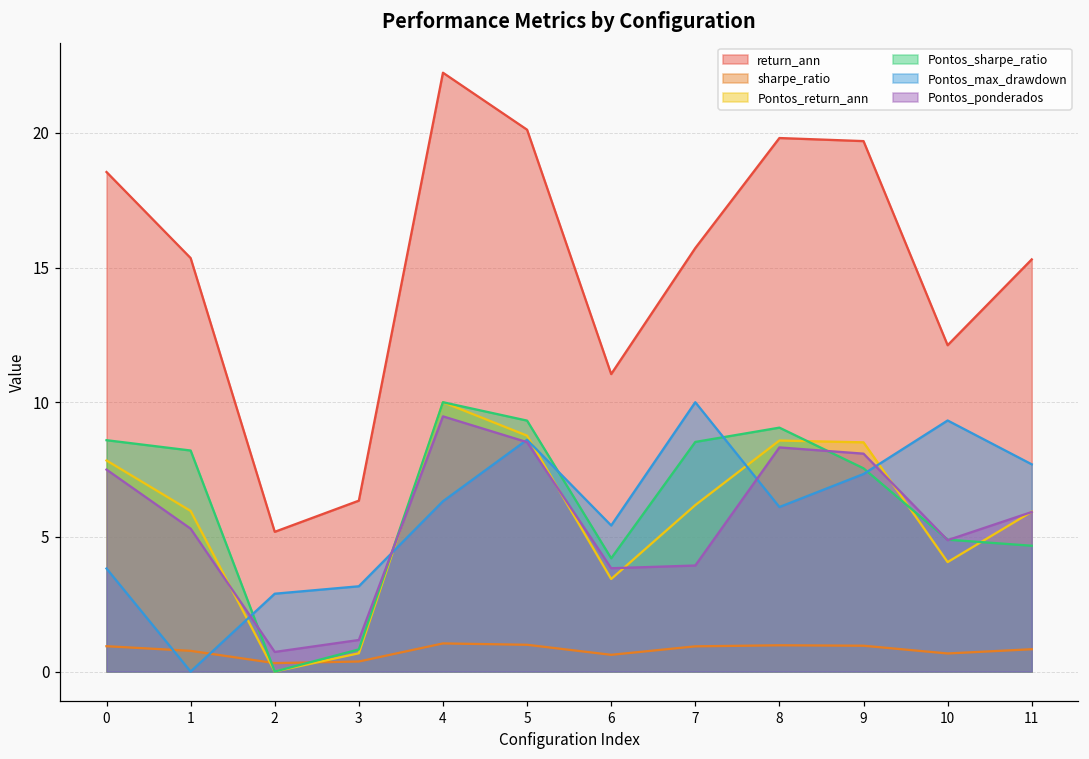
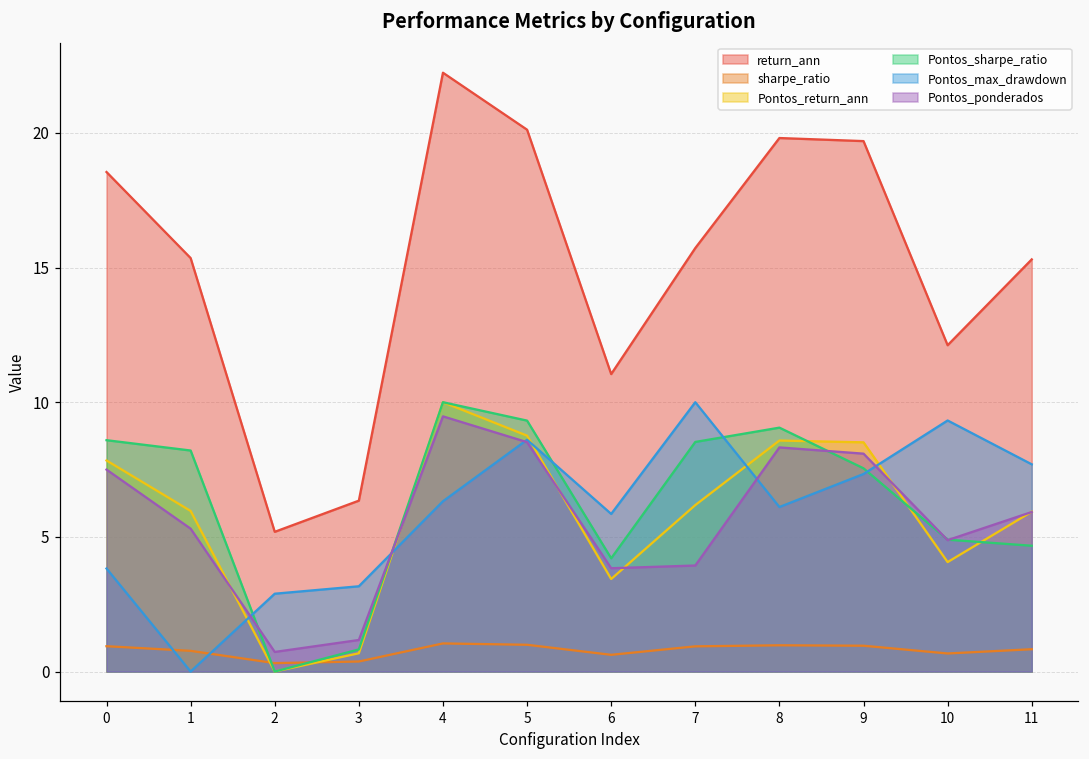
  {
    "Pontos_sharpe_ratio": {
      "0": 8.6,
      "1": 8.2,
      "3": 0.8,
      "5": 9.3,
      "6": 4.2,
      "7": 8.5,
      "8": 9.1,
      "9": 7.5,
      "11": 4.7
    },
    "Pontos_max_drawdown": {
      "0": 3.8,
      "1": 0.0,
      "2": 2.9,
      "3": 3.2,
      "4": 6.3,
-     "6": 5.4,
+     "6": 5.9,
      "7": 10.0,
      "8": 6.1,
      "9": 7.3,
      "10": 9.3,
      "11": 7.7
    },
    "Pontos_ponderados": {
      "0": 7.5,
      "1": 5.3,
      "2": 0.7,
      "3": 1.2,
      "4": 9.5,
      "6": 3.8,
      "7": 3.9,
      "8": 8.3,
      "9": 8.1
    }
  }
